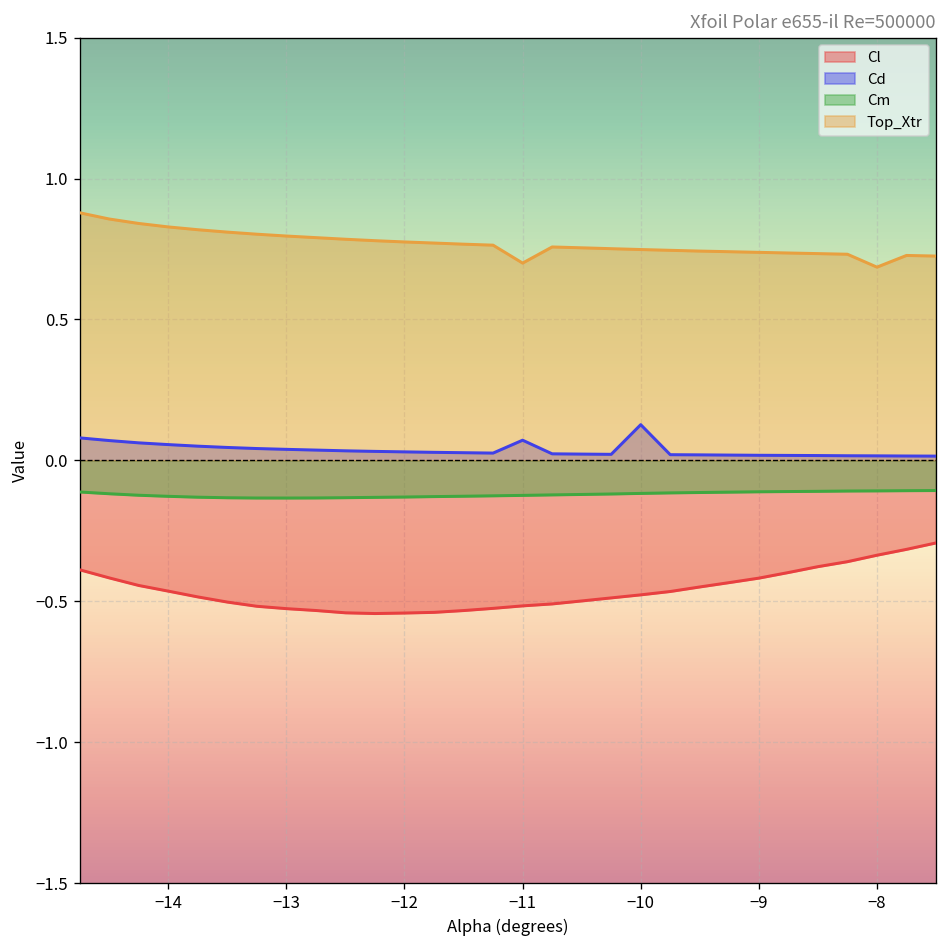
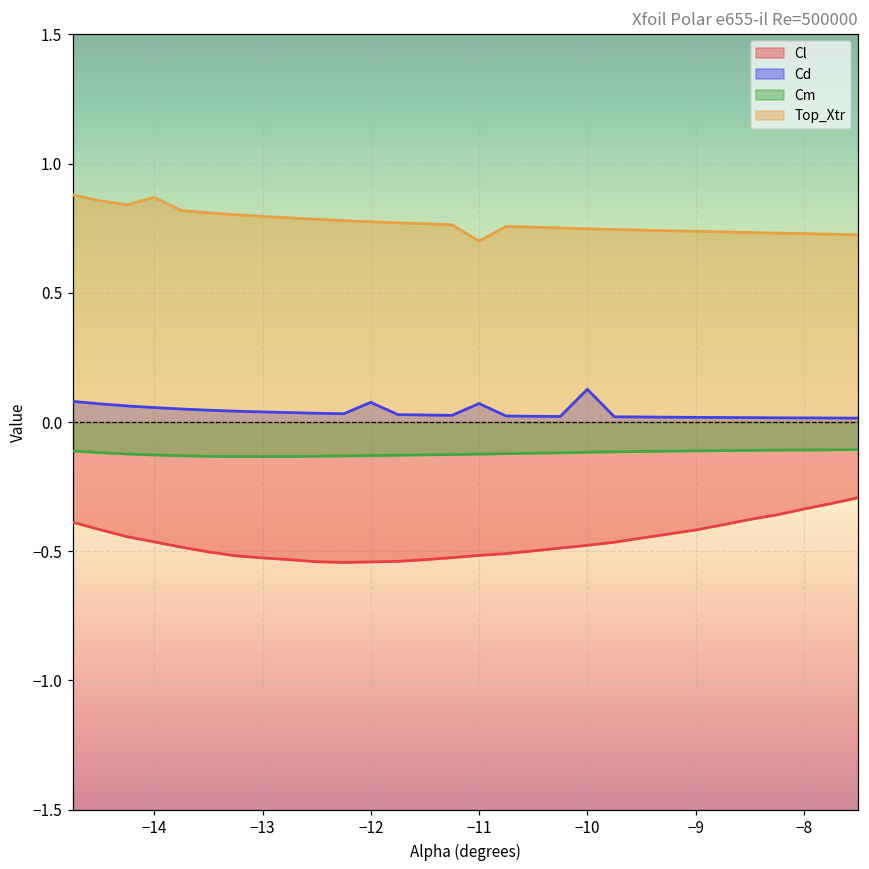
  {
    "Cd": {
      "−14": 0.06,
      "−13": 0.04,
-     "−12": 0.03,
+     "−12": 0.08,
      "−11": 0.07,
      "−10": 0.13,
      "−9": 0.02,
      "−8": 0.02
    },
    "Top_Xtr": {
-     "−14": 0.83,
+     "−14": 0.87,
      "−13": 0.80,
      "−12": 0.78,
      "−11": 0.70,
      "−10": 0.75,
      "−9": 0.74,
-     "−8": 0.69
+     "−8": 0.73
    }
  }
